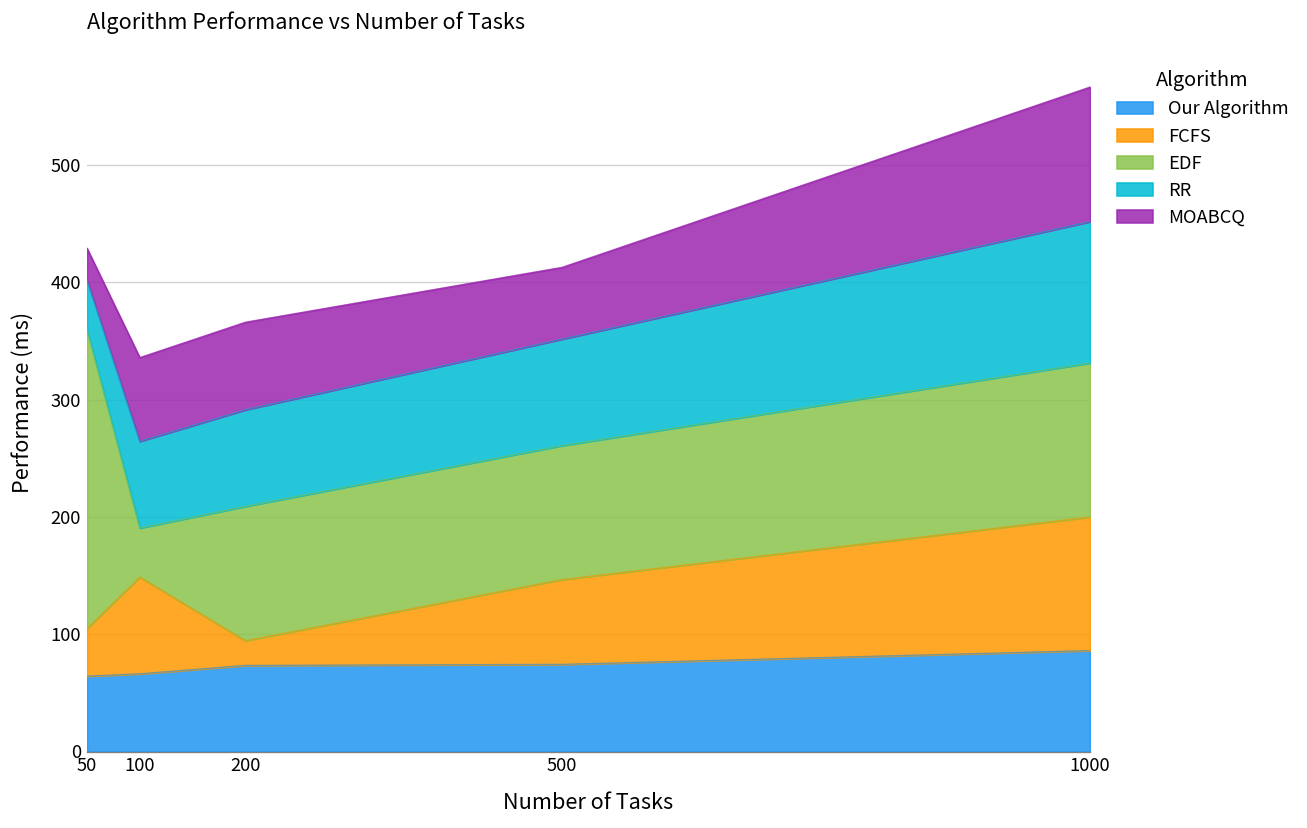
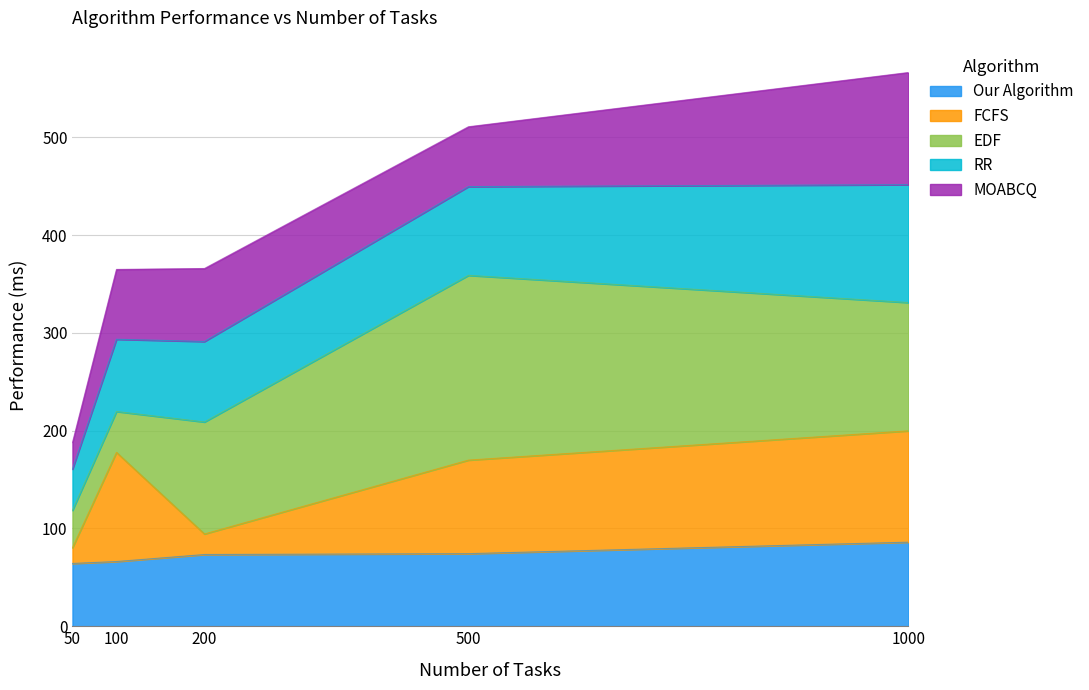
  {
    "FCFS": {
-     "50": 40,
-     "100": 80,
+     "50": 20,
+     "100": 110,
      "200": 20,
-     "500": 70,
+     "500": 100,
      "1000": 110
    },
    "EDF": {
-     "50": 250,
+     "50": 40,
      "100": 40,
      "200": 110,
-     "500": 110,
+     "500": 190,
      "1000": 130
    },
    "MOABCQ": {
      "50": 30,
      "100": 70,
      "200": 70,
      "500": 60,
      "1000": 110
    }
  }
